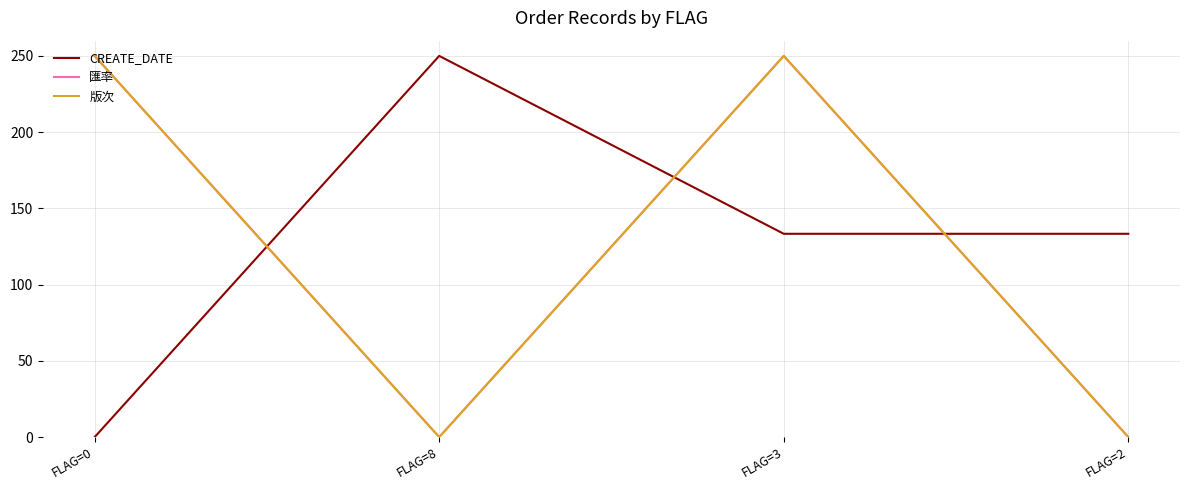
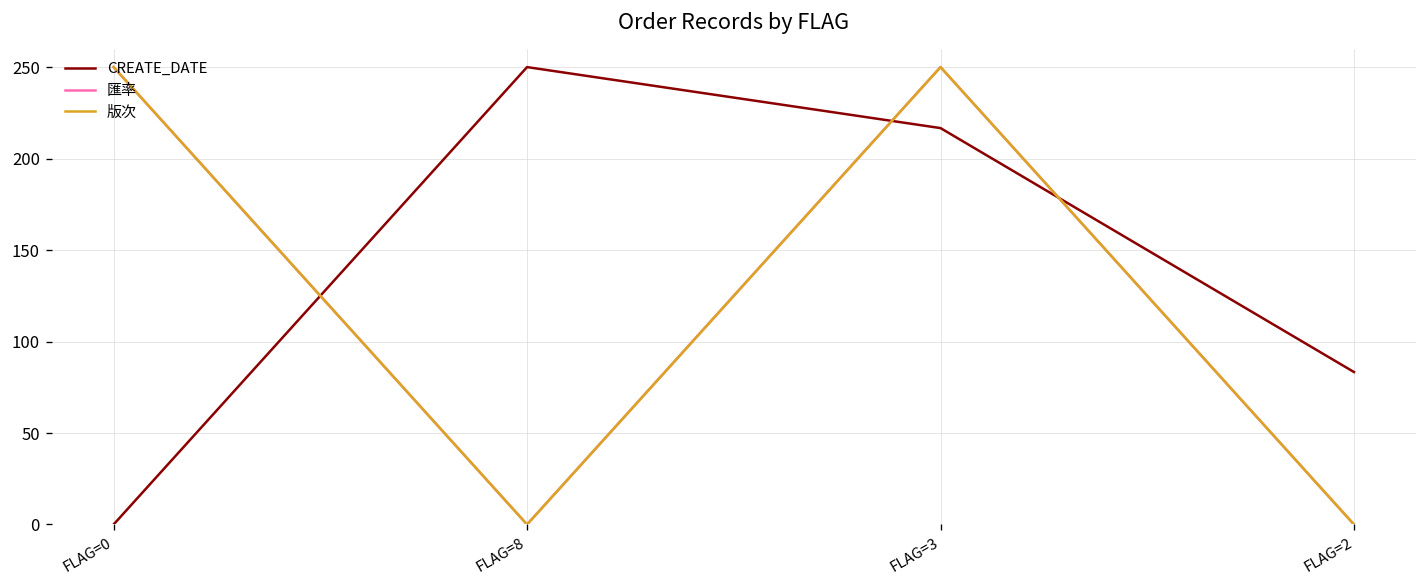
  {
    "CREATE_DATE": {
      "FLAG=0": 0,
      "FLAG=8": 250,
-     "FLAG=3": 133,
-     "FLAG=2": 133
+     "FLAG=3": 217,
+     "FLAG=2": 83
    },
    "版次": {
      "FLAG=0": 250,
      "FLAG=8": 0,
      "FLAG=3": 250,
      "FLAG=2": 0
    }
  }
